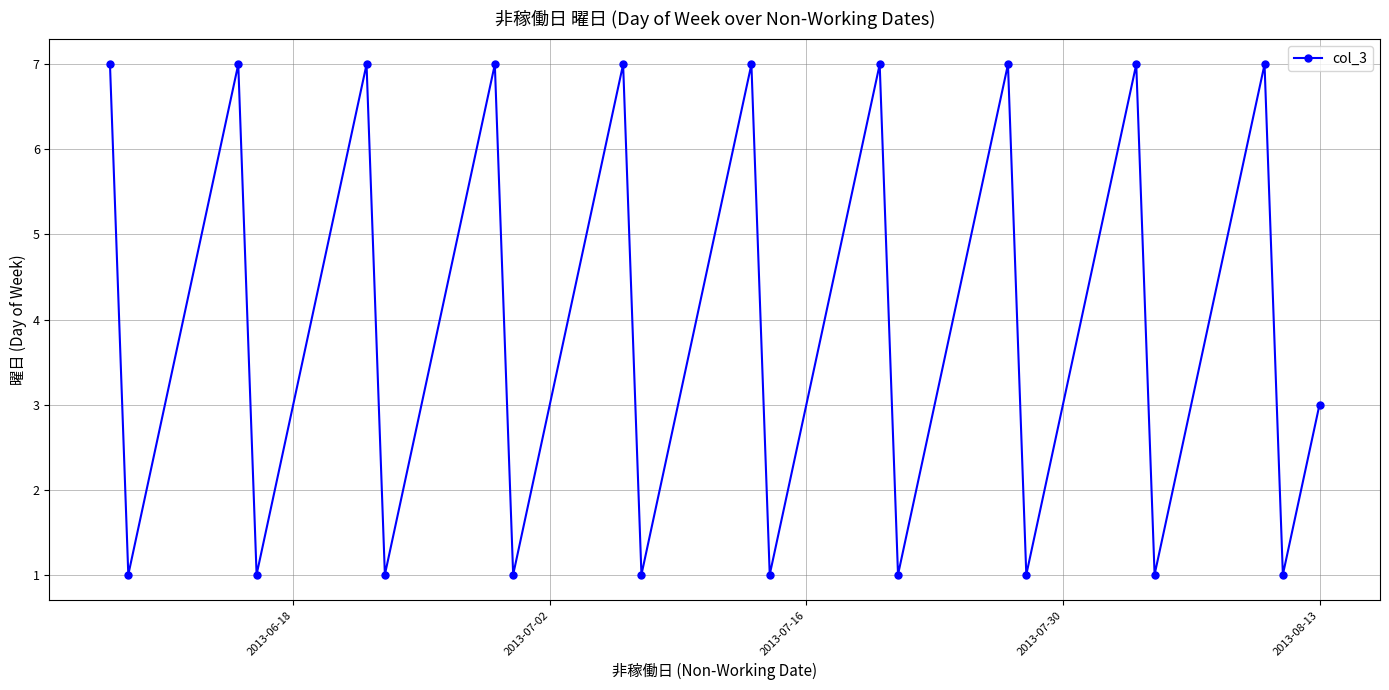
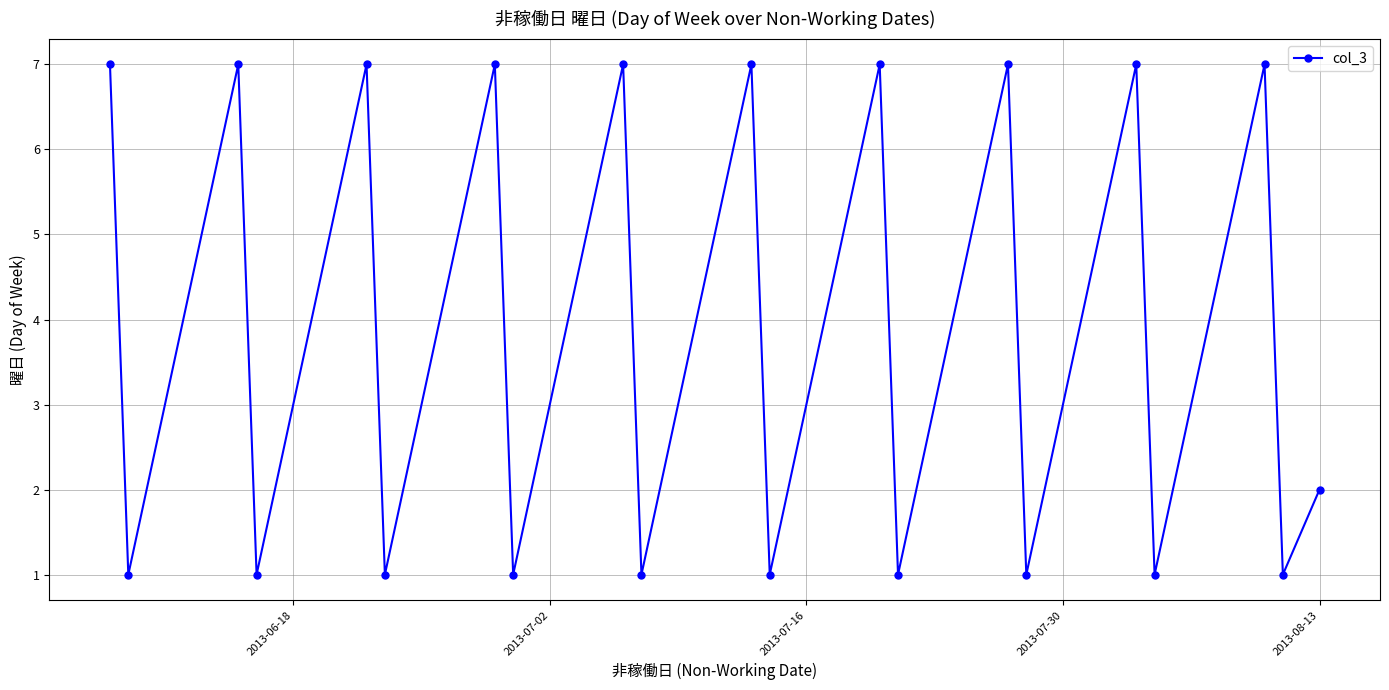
  {
-   "2013-08-13": 3
+   "2013-08-13": 2
  }
